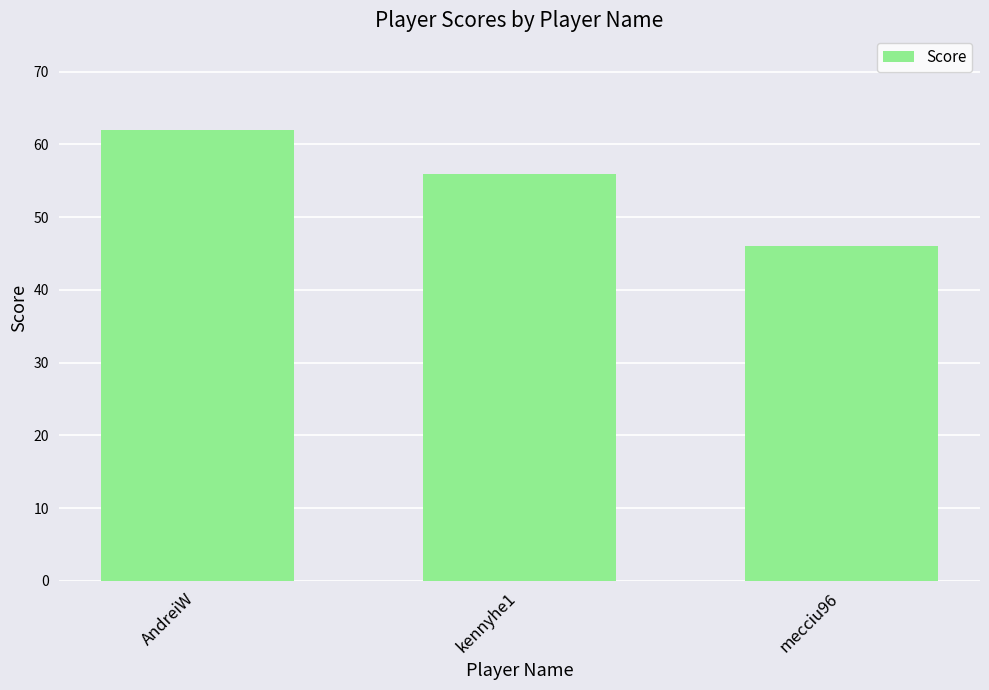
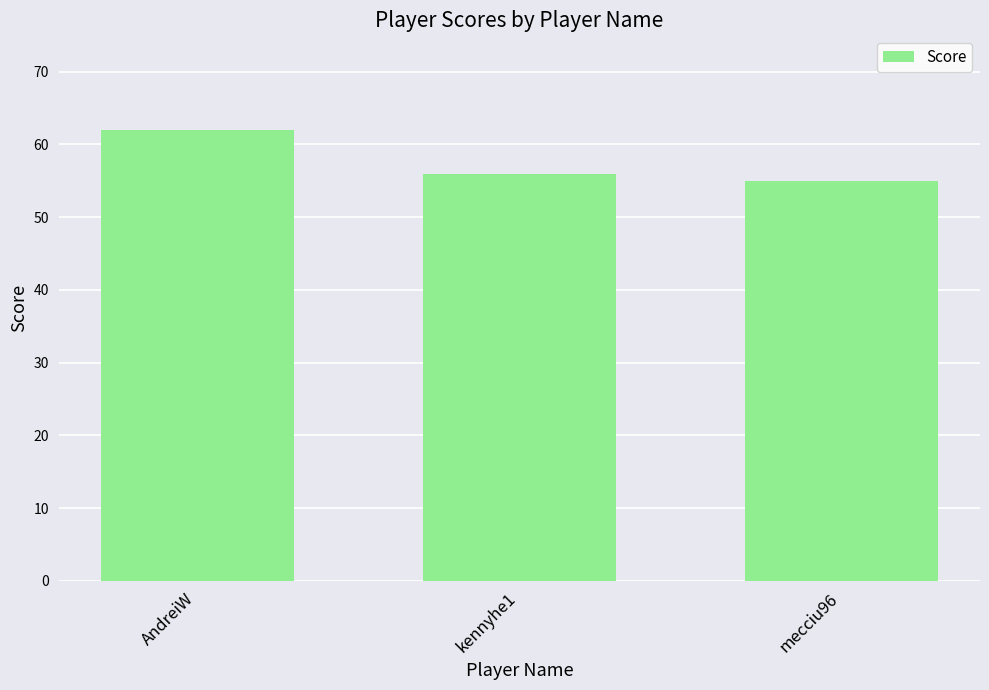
  {
    "AndreiW": 62,
    "kennyhe1": 56,
-   "mecciu96": 46
+   "mecciu96": 55
  }
